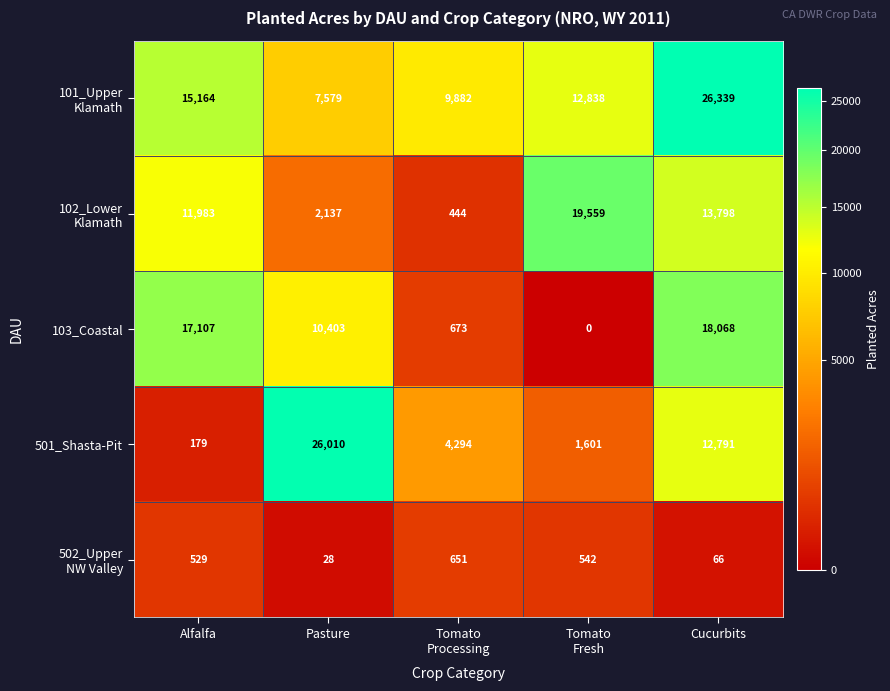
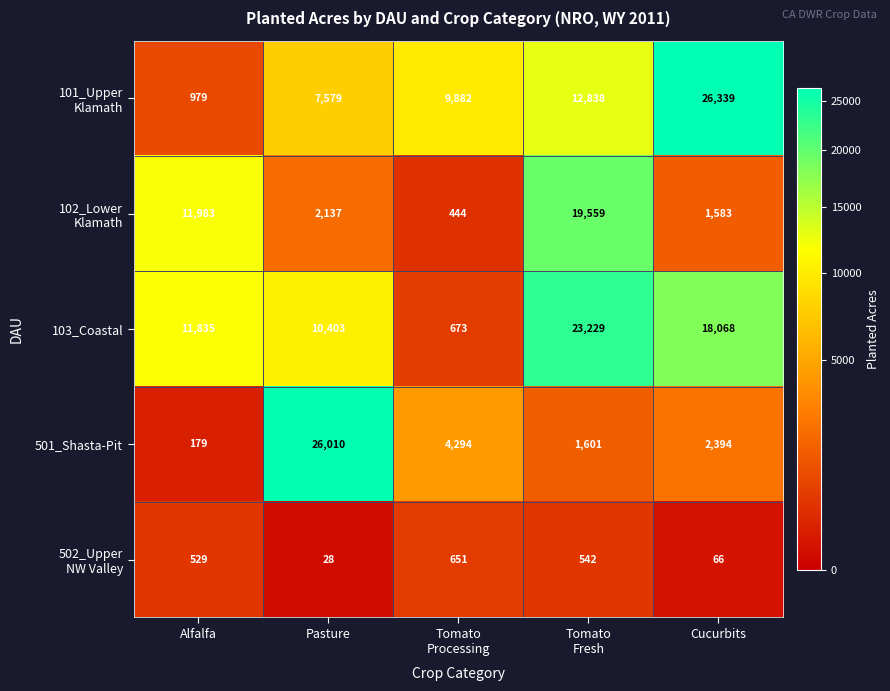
  {
    "101_Upper Klamath": {
-     "Alfalfa": "15,164",
+     "Alfalfa": "979",
      "Pasture": "7,579",
      "Tomato Processing": "9,882",
      "Tomato Fresh": "12,838",
      "Cucurbits": "26,339"
    },
    "102_Lower Klamath": {
      "Alfalfa": "11,983",
      "Pasture": "2,137",
      "Tomato Processing": "444",
      "Tomato Fresh": "19,559",
-     "Cucurbits": "13,798"
+     "Cucurbits": "1,583"
    },
    "103_Coastal": {
-     "Alfalfa": "17,107",
+     "Alfalfa": "11,835",
      "Pasture": "10,403",
      "Tomato Processing": "673",
-     "Tomato Fresh": "0",
+     "Tomato Fresh": "23,229",
      "Cucurbits": "18,068"
    },
    "501_Shasta-Pit": {
      "Alfalfa": "179",
      "Pasture": "26,010",
      "Tomato Processing": "4,294",
      "Tomato Fresh": "1,601",
-     "Cucurbits": "12,791"
+     "Cucurbits": "2,394"
    },
    "502_Upper NW Valley": {
      "Alfalfa": "529",
      "Pasture": "28",
      "Tomato Processing": "651",
      "Tomato Fresh": "542",
      "Cucurbits": "66"
    }
  }
